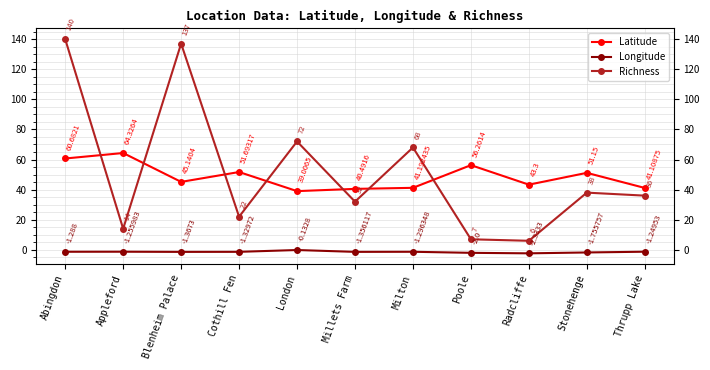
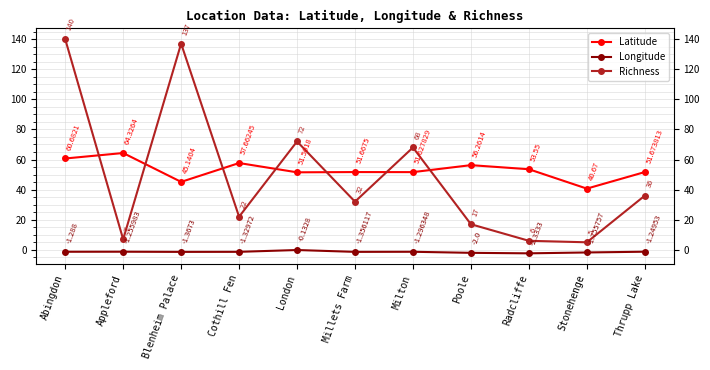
  {
    "Latitude": {
      "Abingdon": 60.6821,
      "Appleford": 64.3264,
      "Blenheim Palace": 45.1404,
-     "Cothill Fen": 51.69317,
-     "London": 39.0065,
-     "Millets Farm": 40.4916,
-     "Milton": 41.192435,
+     "Cothill Fen": 57.66245,
+     "London": 51.5018,
+     "Millets Farm": 51.6675,
+     "Milton": 51.627829,
      "Poole": 56.2614,
-     "Radcliffe": 43.3,
-     "Stonehenge": 51.15,
-     "Thrupp Lake": 41.10875
+     "Radcliffe": 53.55,
+     "Stonehenge": 40.67,
+     "Thrupp Lake": 51.673813
    },
    "Longitude": {
      "Abingdon": -1.288,
      "Blenheim Palace": -1.3673,
      "London": -0.1328,
      "Millets Farm": -1.356117,
      "Milton": -1.296348,
      "Poole": -2.0,
      "Thrupp Lake": -1.24953
    },
    "Richness": {
      "Abingdon": 140,
-     "Appleford": 14,
+     "Appleford": 7,
      "Blenheim Palace": 137,
      "Cothill Fen": 22,
      "London": 72,
      "Millets Farm": 32,
-     "Poole": 7,
-     "Stonehenge": 38,
+     "Poole": 17,
+     "Stonehenge": 5,
      "Thrupp Lake": 36
    }
  }
